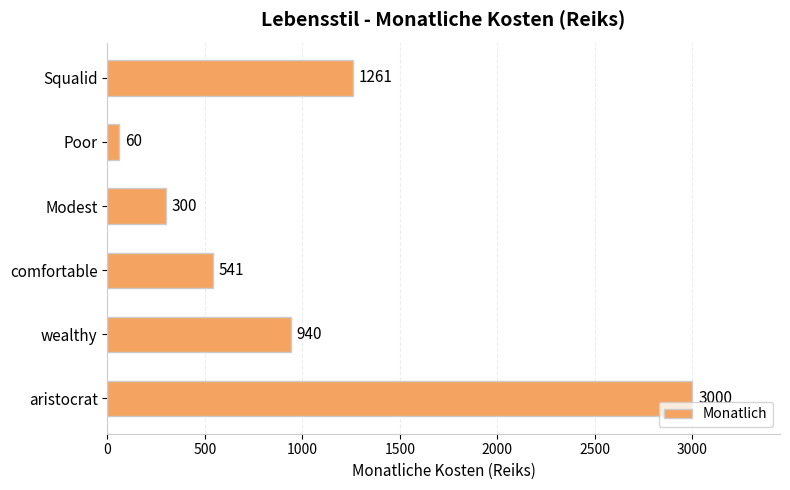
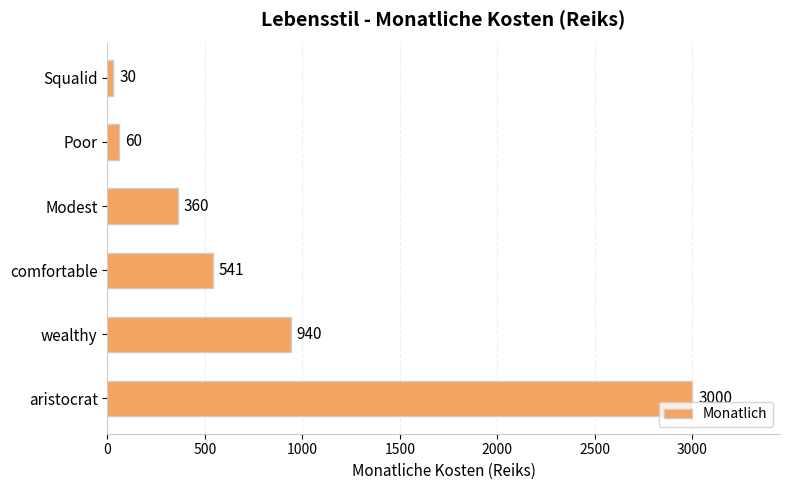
  {
-   "Squalid": 1261,
+   "Squalid": 30,
    "Poor": 60,
-   "Modest": 300,
+   "Modest": 360,
    "comfortable": 541,
    "wealthy": 940
  }
